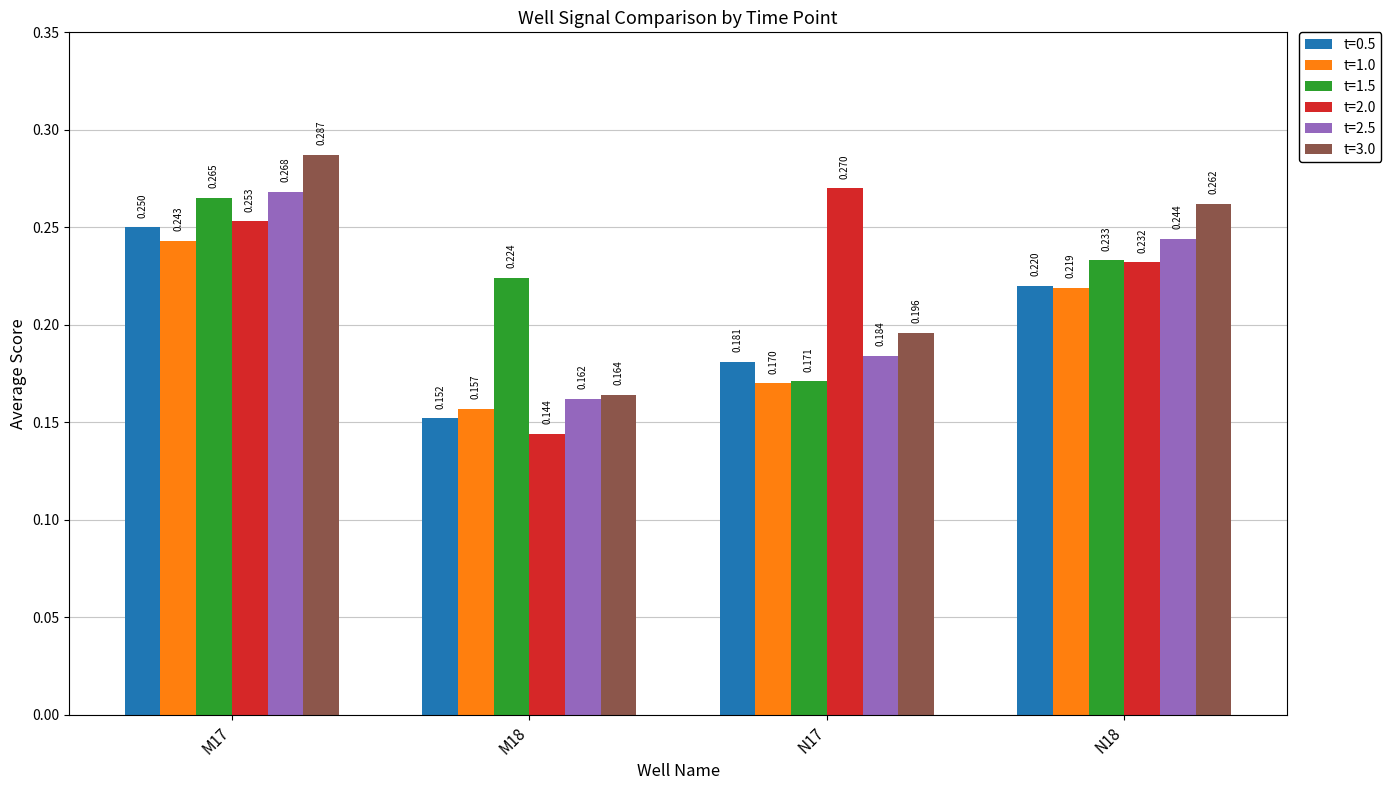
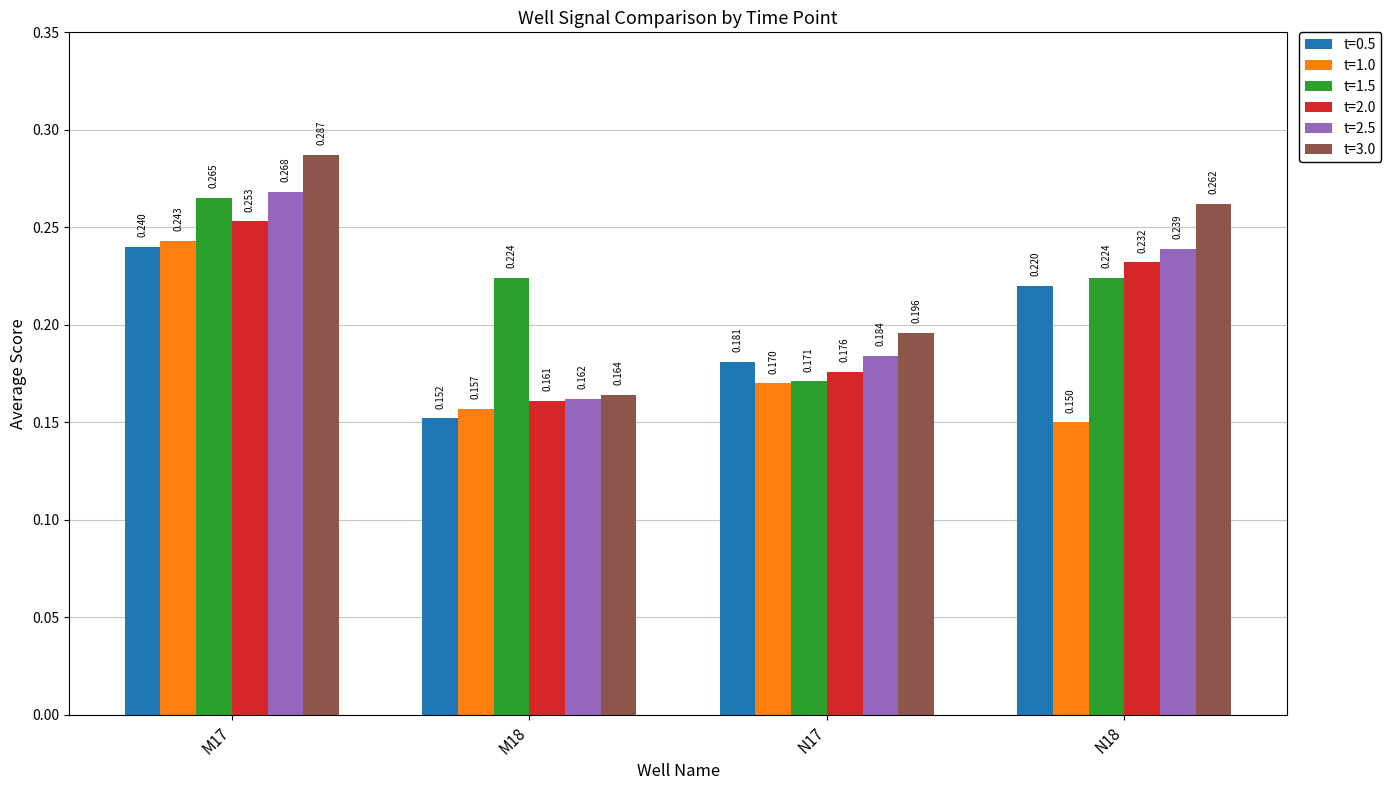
  {
    "t=0.5": {
-     "M17": 0.250,
+     "M17": 0.240,
      "M18": 0.152,
      "N17": 0.181,
      "N18": 0.220
    },
    "t=1.0": {
      "M17": 0.243,
      "M18": 0.157,
      "N17": 0.170,
-     "N18": 0.219
+     "N18": 0.150
    },
    "t=1.5": {
      "M17": 0.265,
      "M18": 0.224,
      "N17": 0.171,
-     "N18": 0.233
+     "N18": 0.224
    },
    "t=2.0": {
      "M17": 0.253,
-     "M18": 0.144,
-     "N17": 0.270,
+     "M18": 0.161,
+     "N17": 0.176,
      "N18": 0.232
    },
    "t=2.5": {
      "M17": 0.268,
      "M18": 0.162,
      "N17": 0.184,
-     "N18": 0.244
+     "N18": 0.239
    },
    "t=3.0": {
      "M17": 0.287,
      "M18": 0.164,
      "N17": 0.196,
      "N18": 0.262
    }
  }
